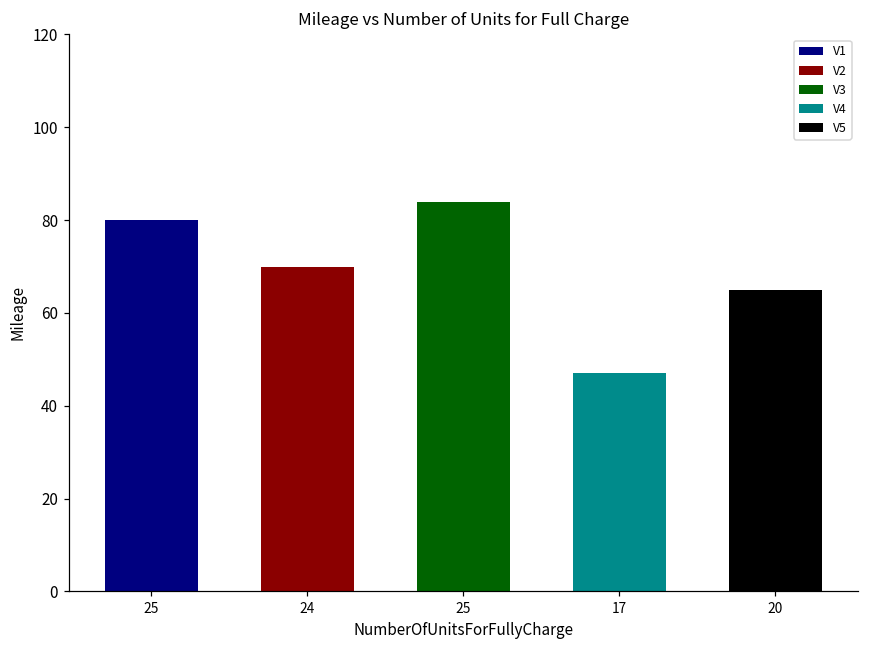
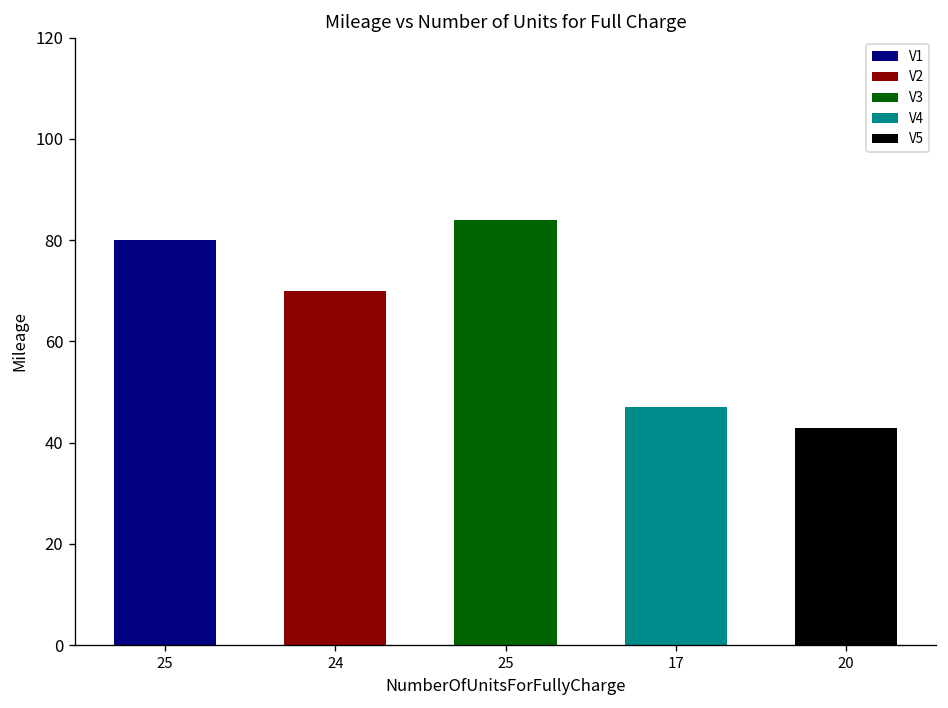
  {
    "24": 70,
    "17": 47,
-   "20": 65
+   "20": 43
  }
